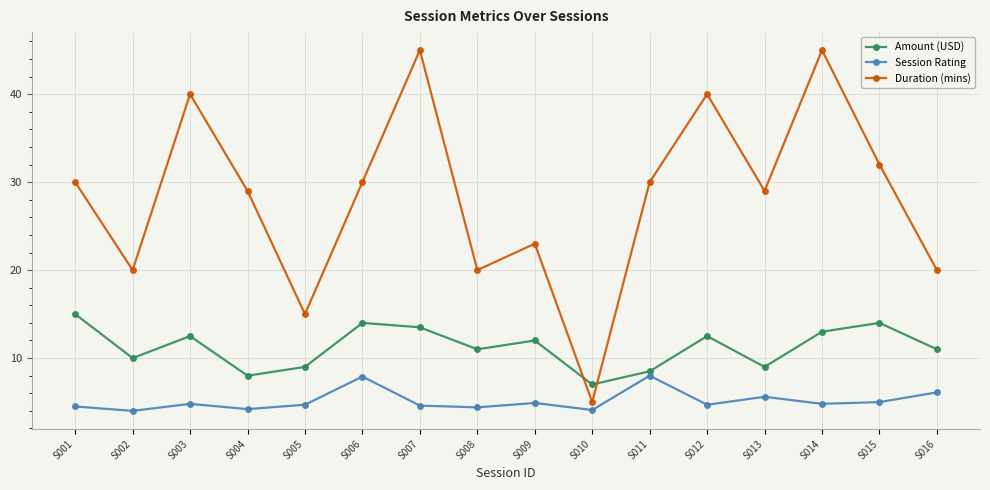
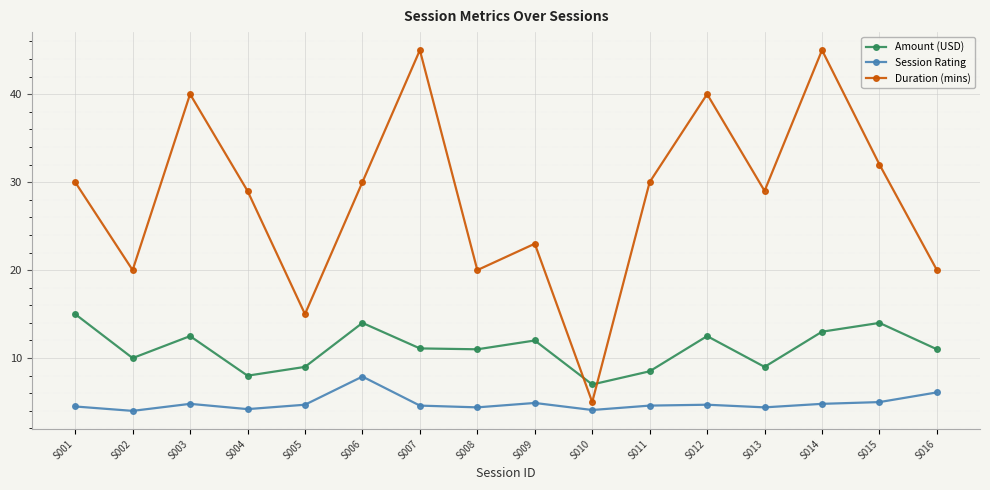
  {
    "Amount (USD)": {
      "S001": 15,
      "S002": 10,
      "S003": 13,
      "S004": 8,
      "S005": 9,
      "S006": 14,
-     "S007": 14,
+     "S007": 11,
      "S008": 11,
      "S009": 12,
      "S010": 7,
      "S011": 9,
      "S012": 13,
      "S013": 9,
      "S014": 13,
      "S015": 14,
      "S016": 11
    },
    "Session Rating": {
      "S001": 5,
      "S002": 4,
      "S003": 5,
      "S004": 4,
      "S005": 5,
      "S006": 8,
      "S007": 5,
      "S008": 4,
      "S009": 5,
      "S010": 4,
-     "S011": 8,
+     "S011": 5,
      "S012": 5,
-     "S013": 6,
+     "S013": 4,
      "S014": 5,
      "S015": 5,
      "S016": 6
    },
    "Duration (mins)": {
      "S001": 30,
      "S002": 20,
      "S003": 40,
      "S004": 29,
      "S005": 15,
      "S006": 30,
      "S007": 45,
      "S008": 20,
      "S009": 23,
      "S010": 5,
      "S011": 30,
      "S012": 40,
      "S013": 29,
      "S014": 45,
      "S015": 32,
      "S016": 20
    }
  }
